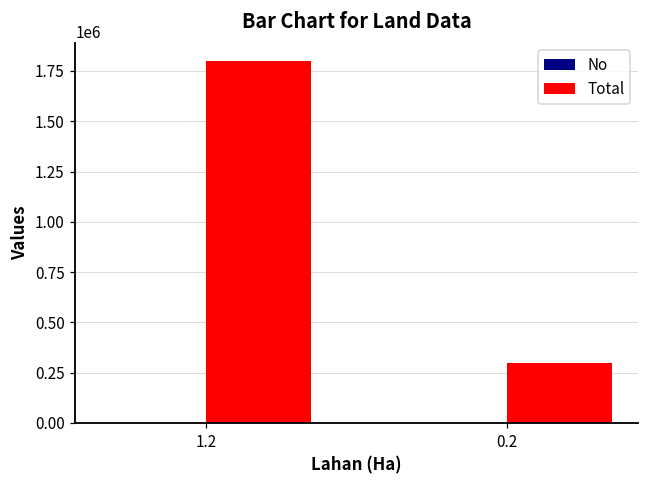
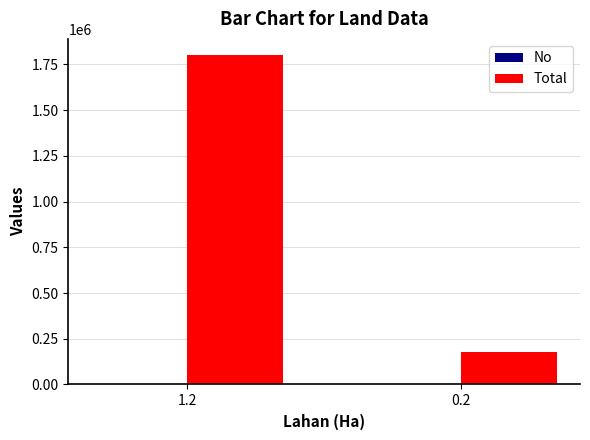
  {
    "Total": {
      "1.2": 1800000,
-     "0.2": 300000
+     "0.2": 180000
    }
  }
